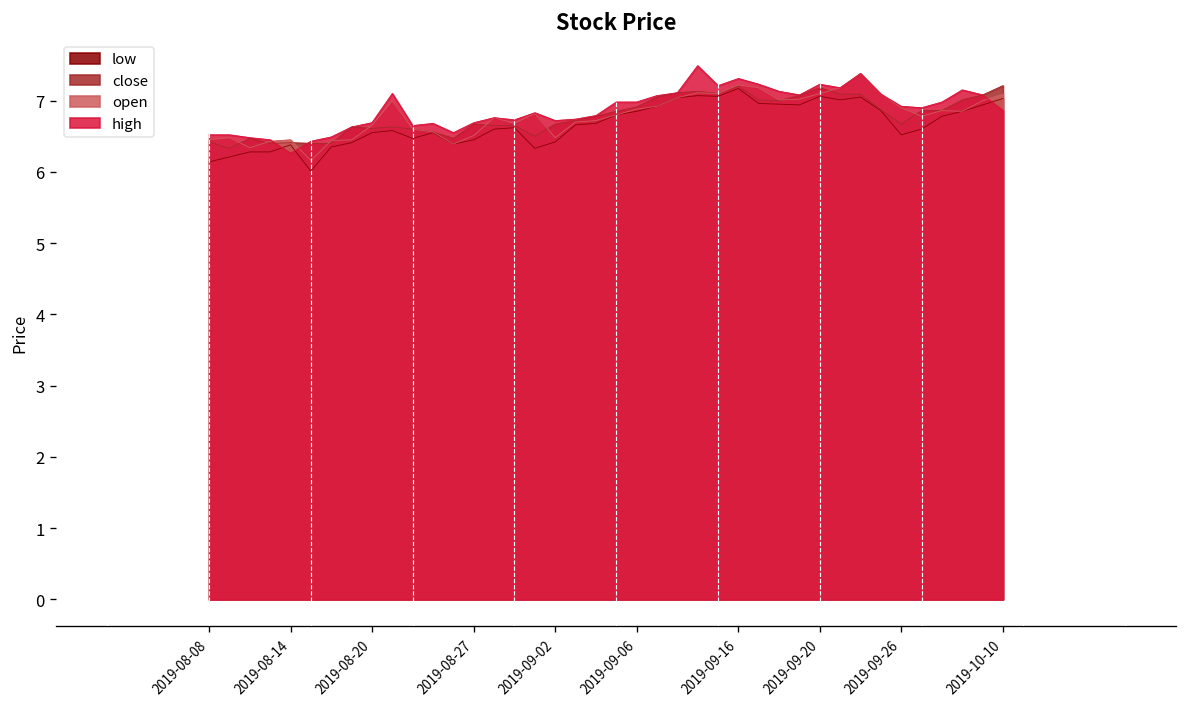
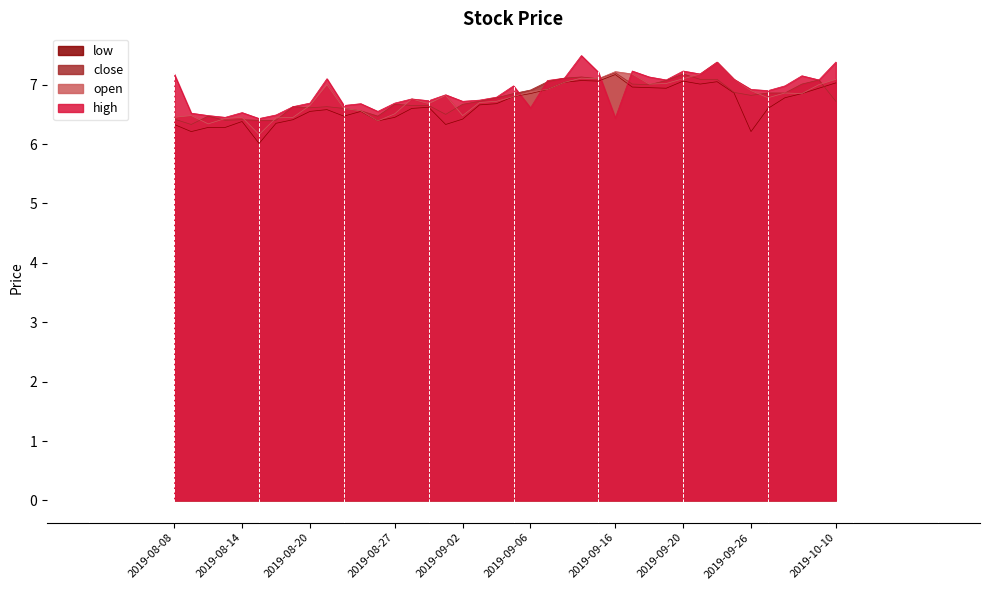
  {
    "low": {
-     "2019-08-08": 6.1,
+     "2019-08-08": 6.3,
      "2019-08-20": 6.6,
      "2019-08-27": 6.5,
      "2019-09-02": 6.4,
-     "2019-09-26": 6.5,
+     "2019-09-26": 6.2,
      "2019-10-10": 7.0
    },
    "close": {
      "2019-09-02": 6.7,
      "2019-09-20": 7.2,
-     "2019-09-26": 6.7,
-     "2019-10-10": 7.2
+     "2019-09-26": 6.8,
+     "2019-10-10": 6.7
    },
    "open": {
      "2019-08-27": 6.5,
      "2019-09-02": 6.5,
      "2019-10-10": 7.1
    },
    "high": {
-     "2019-08-08": 6.5,
-     "2019-08-14": 6.3,
+     "2019-08-08": 7.2,
+     "2019-08-14": 6.5,
      "2019-09-02": 6.7,
-     "2019-09-06": 7.0,
-     "2019-09-16": 7.3,
+     "2019-09-06": 6.6,
+     "2019-09-16": 6.4,
      "2019-09-20": 7.2,
-     "2019-10-10": 6.9
+     "2019-10-10": 7.4
    }
  }
